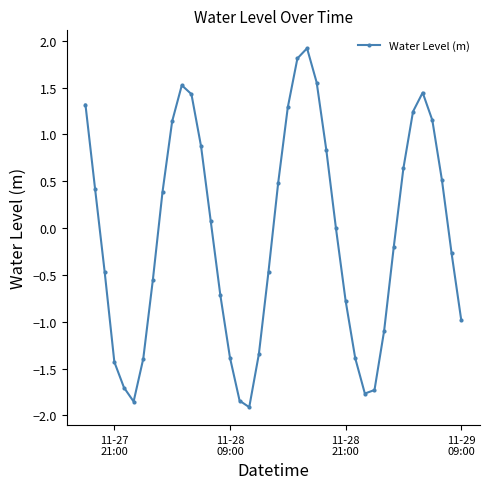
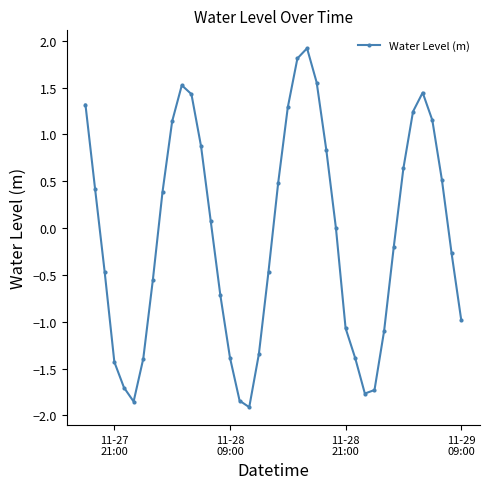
  {
    "11-27 21:00": -1.4,
    "11-28 09:00": -1.4,
-   "11-28 21:00": -0.8,
+   "11-28 21:00": -1.1,
    "11-29 09:00": -1.0
  }
